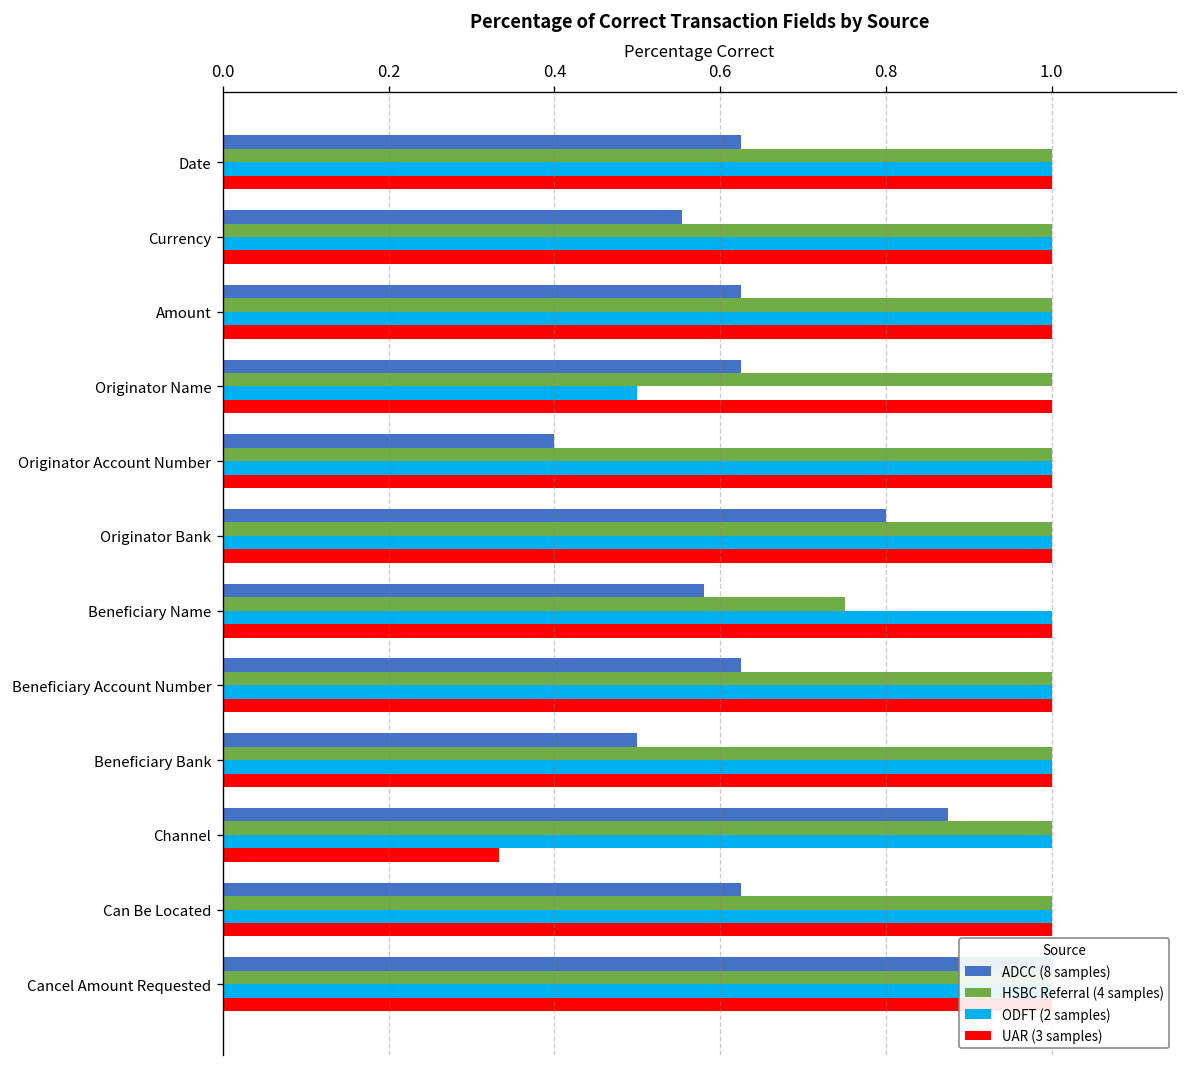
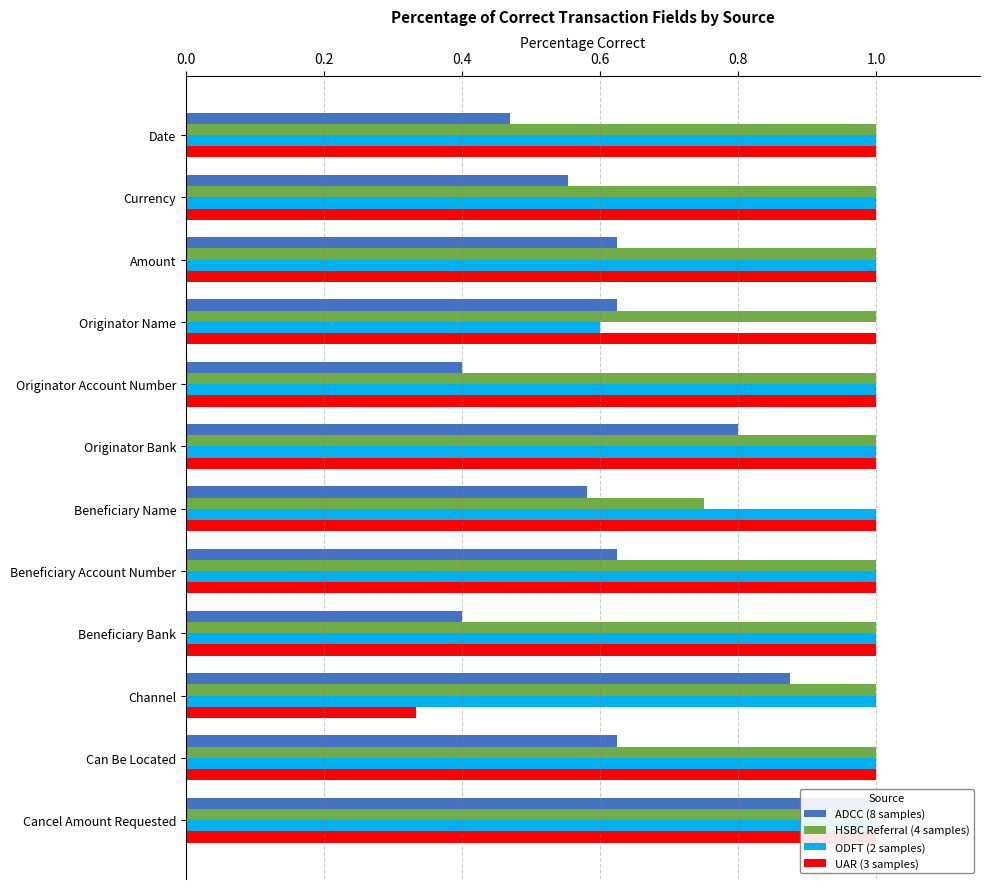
  {
    "ADCC (8 samples)": {
-     "Date": 0.63,
+     "Date": 0.47,
      "Currency": 0.55,
      "Amount": 0.63,
      "Originator Name": 0.63,
      "Originator Account Number": 0.40,
      "Originator Bank": 0.80,
      "Beneficiary Name": 0.58,
      "Beneficiary Account Number": 0.63,
-     "Beneficiary Bank": 0.5,
+     "Beneficiary Bank": 0.4,
      "Channel": 0.88,
      "Can Be Located": 0.63
    },
    "HSBC Referral (4 samples)": {
      "Date": 1.00,
      "Currency": 1.00,
      "Amount": 1.00,
      "Originator Name": 1.00,
      "Originator Account Number": 1.00,
      "Originator Bank": 1.00,
      "Beneficiary Name": 0.75,
      "Beneficiary Account Number": 1.00,
      "Beneficiary Bank": 1.00,
      "Channel": 1.00,
      "Can Be Located": 1.00
    },
    "ODFT (2 samples)": {
      "Date": 1.0,
      "Currency": 1.0,
      "Amount": 1.0,
-     "Originator Name": 0.5,
+     "Originator Name": 0.6,
      "Originator Account Number": 1.0,
      "Originator Bank": 1.0,
      "Beneficiary Name": 1.0,
      "Beneficiary Account Number": 1.0,
      "Beneficiary Bank": 1.0,
      "Channel": 1.0,
      "Can Be Located": 1.0
    },
    "UAR (3 samples)": {
      "Date": 1.00,
      "Currency": 1.00,
      "Amount": 1.00,
      "Originator Name": 1.00,
      "Originator Account Number": 1.00,
      "Originator Bank": 1.00,
      "Beneficiary Name": 1.00,
      "Beneficiary Account Number": 1.00,
      "Beneficiary Bank": 1.00,
      "Channel": 0.33,
      "Can Be Located": 1.00
    }
  }
